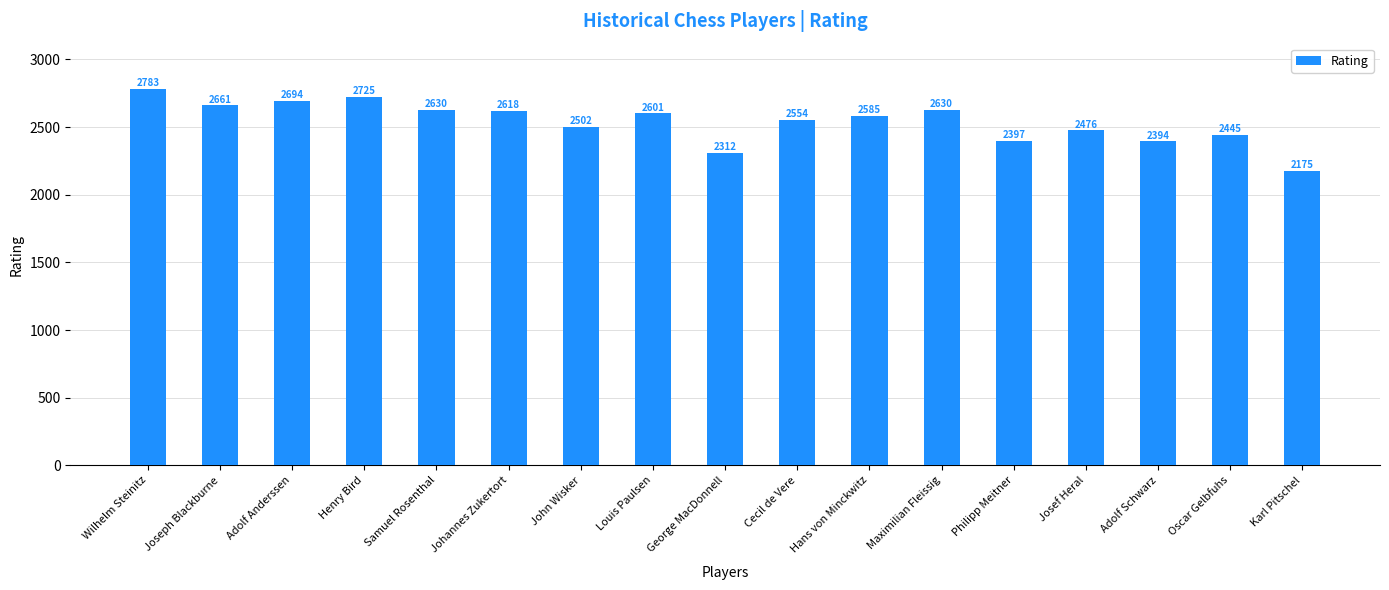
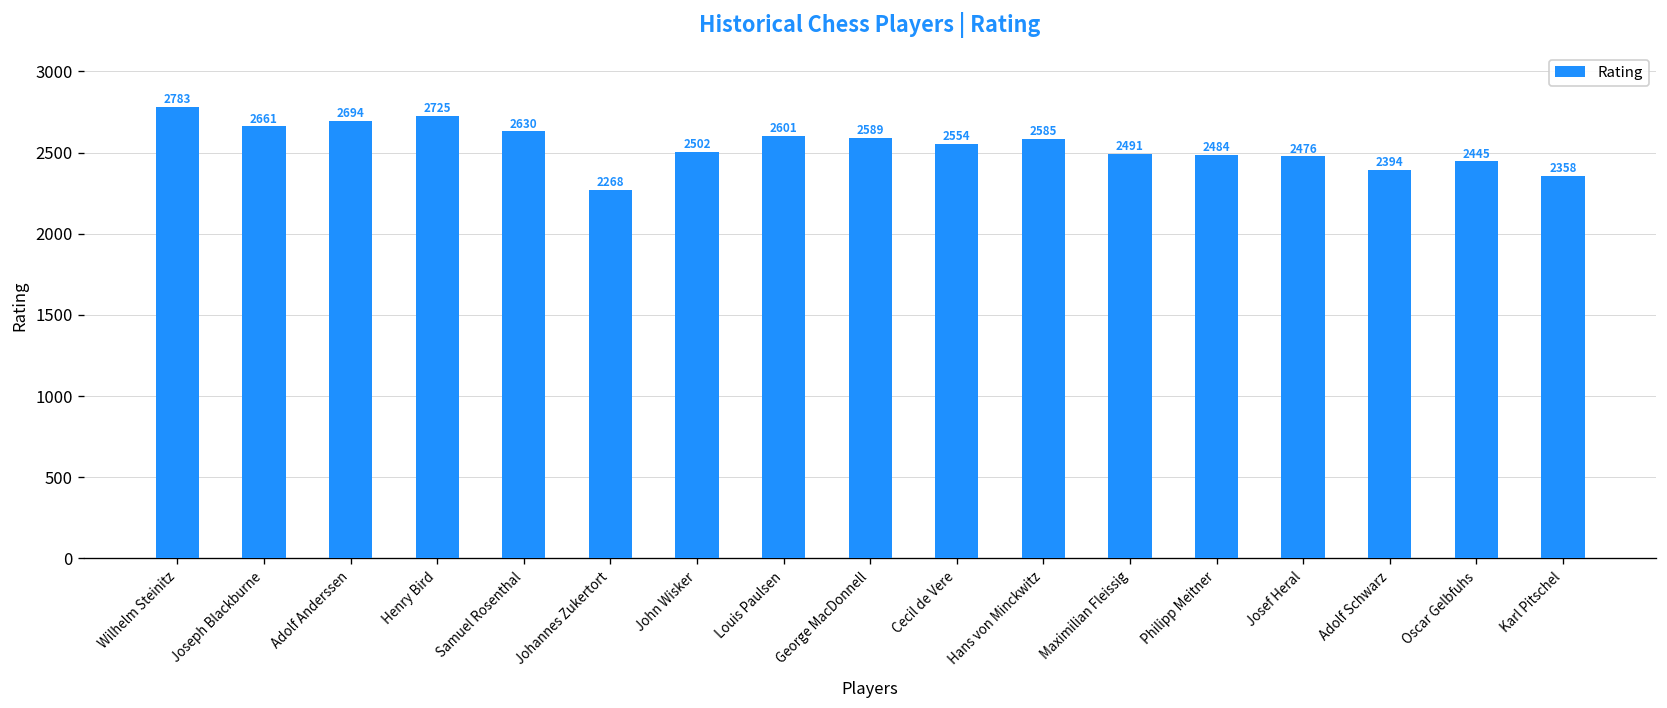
  {
    "Wilhelm Steinitz": 2783,
    "Joseph Blackburne": 2661,
    "Adolf Anderssen": 2694,
    "Henry Bird": 2725,
    "Samuel Rosenthal": 2630,
-   "Johannes Zukertort": 2618,
+   "Johannes Zukertort": 2268,
    "John Wisker": 2502,
    "Louis Paulsen": 2601,
-   "George MacDonnell": 2312,
+   "George MacDonnell": 2589,
    "Cecil de Vere": 2554,
    "Hans von Minckwitz": 2585,
-   "Maximilian Fleissig": 2630,
-   "Philipp Meitner": 2397,
+   "Maximilian Fleissig": 2491,
+   "Philipp Meitner": 2484,
    "Josef Heral": 2476,
    "Adolf Schwarz": 2394,
    "Oscar Gelbfuhs": 2445,
-   "Karl Pitschel": 2175
+   "Karl Pitschel": 2358
  }
